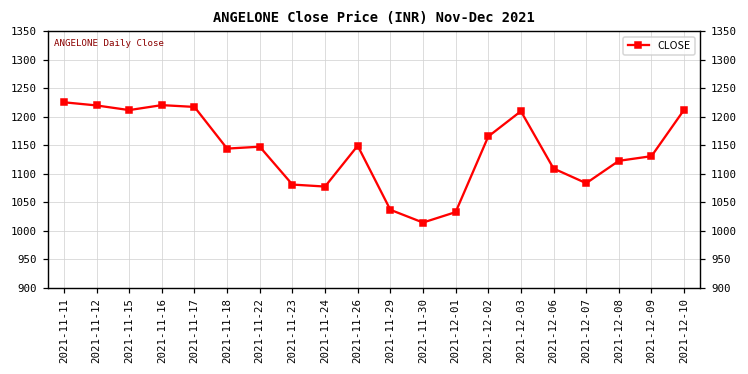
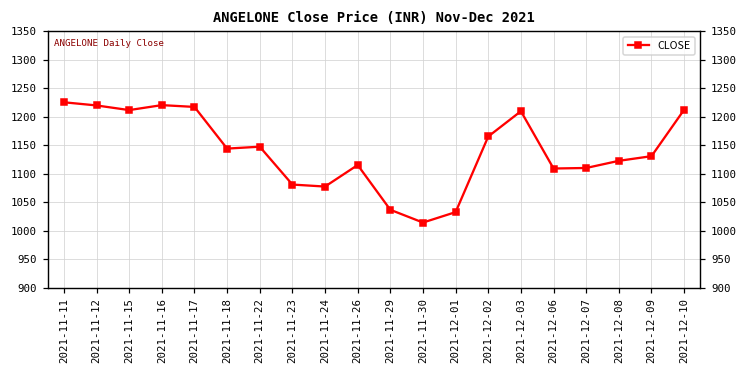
  {
    "2021-11-11": 1230,
    "2021-11-12": 1220,
    "2021-11-15": 1210,
    "2021-11-16": 1220,
    "2021-11-17": 1220,
    "2021-11-18": 1140,
    "2021-11-22": 1150,
    "2021-11-23": 1080,
    "2021-11-24": 1080,
-   "2021-11-26": 1150,
+   "2021-11-26": 1120,
    "2021-11-29": 1040,
    "2021-11-30": 1010,
    "2021-12-01": 1030,
    "2021-12-02": 1170,
    "2021-12-03": 1210,
    "2021-12-06": 1110,
-   "2021-12-07": 1080,
+   "2021-12-07": 1110,
    "2021-12-08": 1120,
    "2021-12-09": 1130,
    "2021-12-10": 1210
  }
